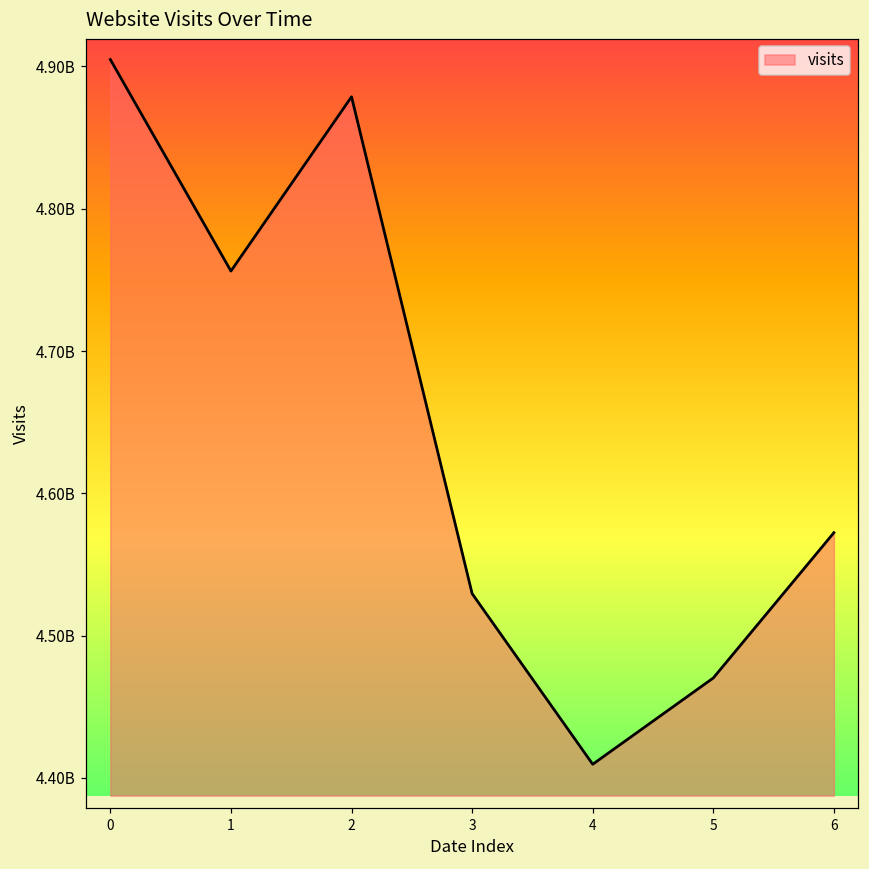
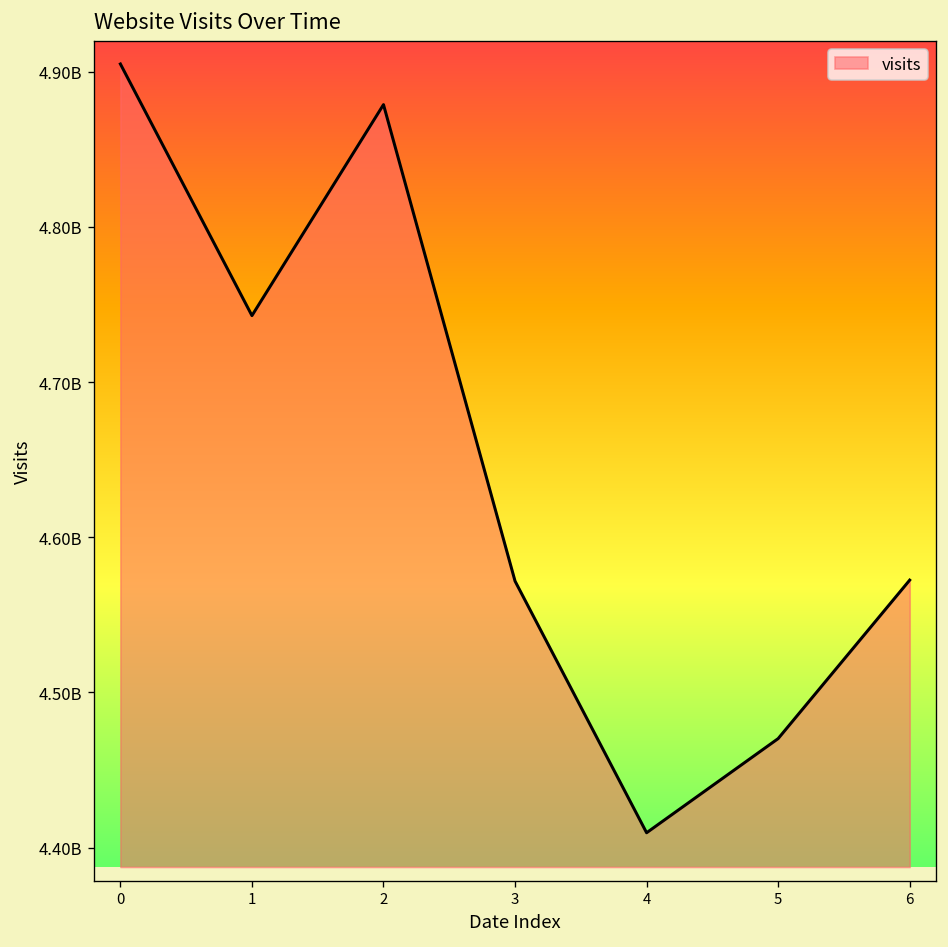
  {
    "0": 4905000000,
-   "1": 4756000000,
+   "1": 4743000000,
    "2": 4879000000,
-   "3": 4530000000,
+   "3": 4572000000,
    "4": 4410000000,
    "5": 4470000000,
    "6": 4572000000
  }
